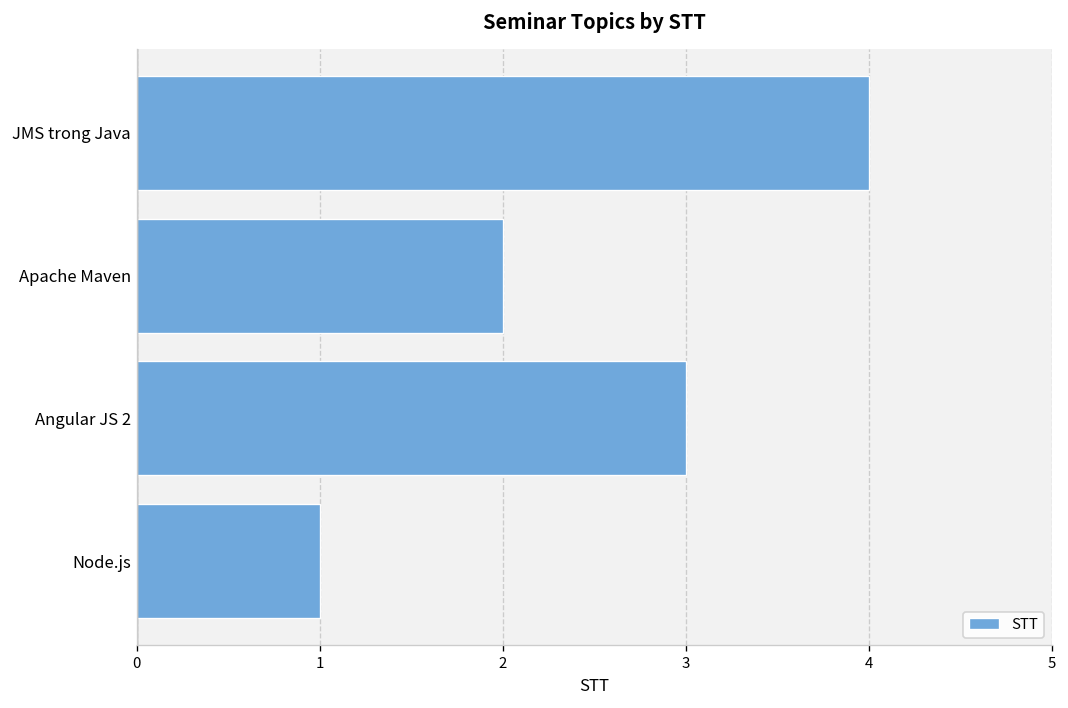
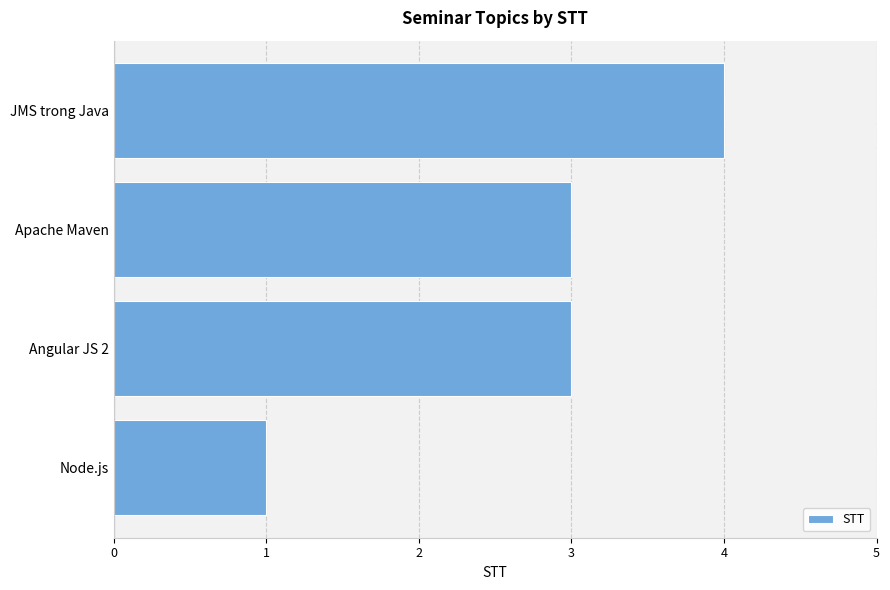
  {
    "JMS trong Java": 4,
-   "Apache Maven": 2,
+   "Apache Maven": 3,
    "Angular JS 2": 3,
    "Node.js": 1
  }
